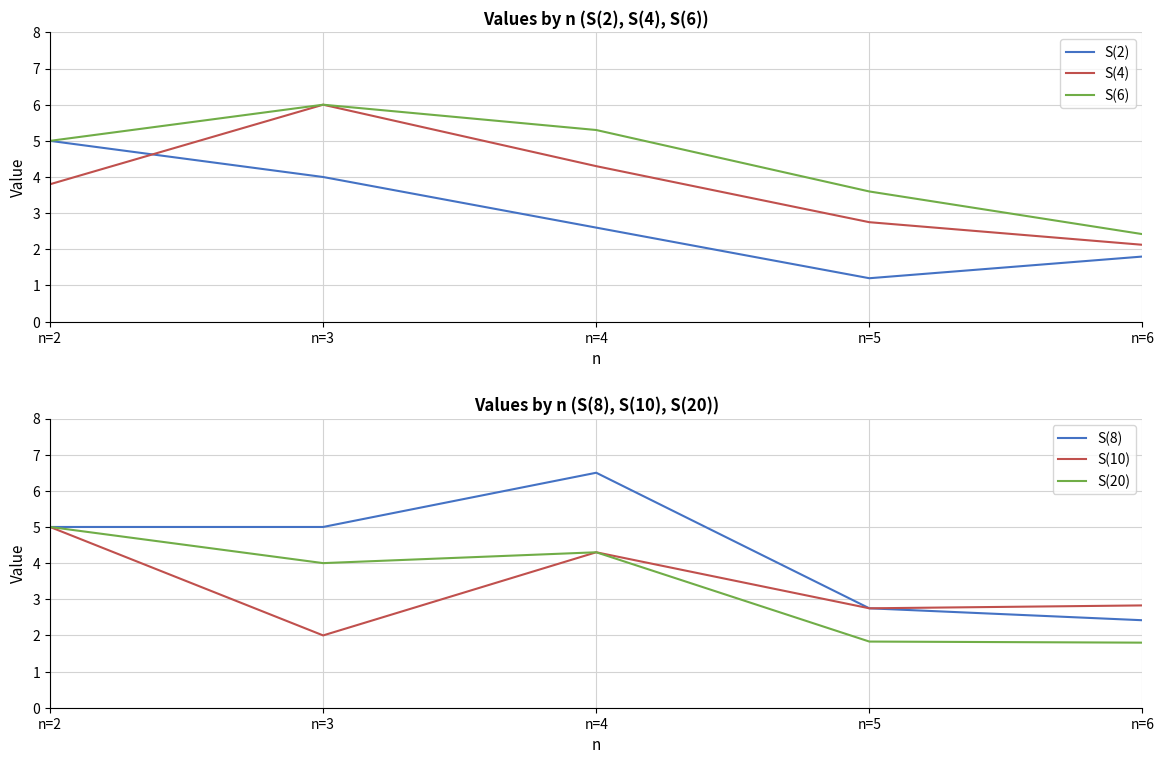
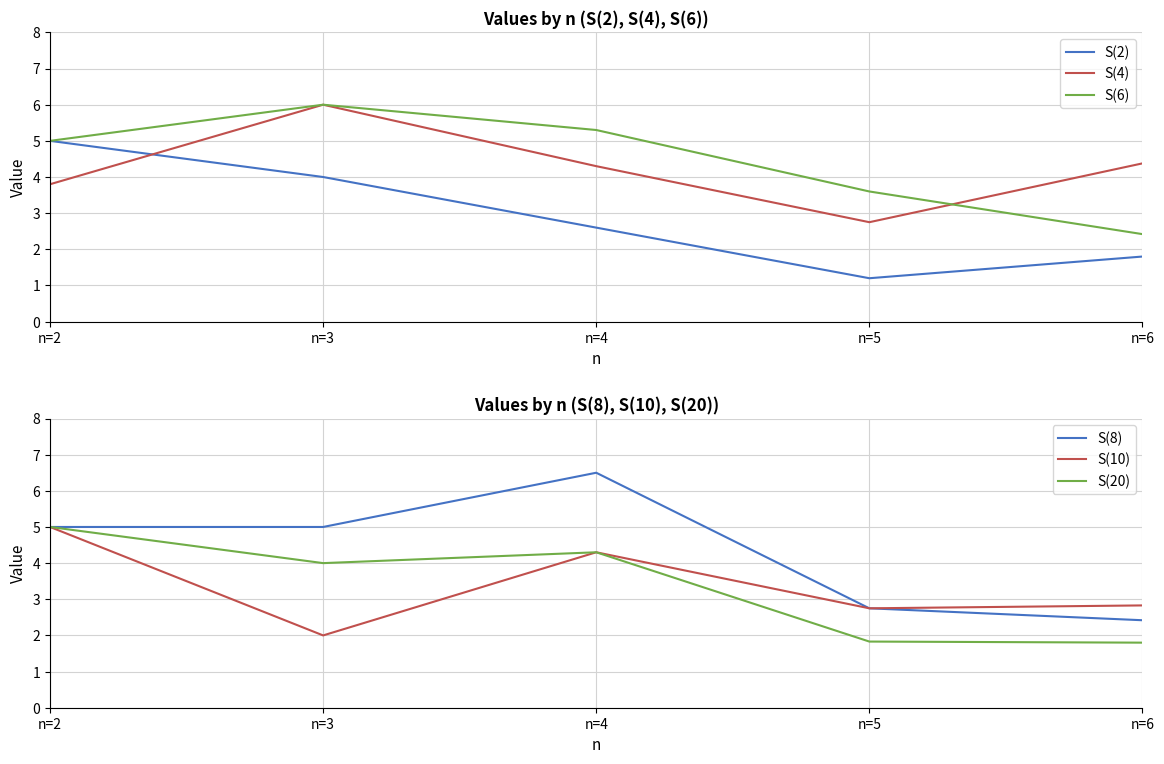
  {
    "Values by n (S(2), S(4), S(6))": {
      "S(2)": {
        "n=3": 4.0,
        "n=4": 2.6,
        "n=5": 1.2,
        "n=6": 1.8
      },
      "S(4)": {
        "n=2": 3.8,
        "n=4": 4.3,
        "n=5": 2.8,
-       "n=6": 2.1
+       "n=6": 4.4
      },
      "S(6)": {
        "n=4": 5.3,
        "n=5": 3.6,
        "n=6": 2.4
      }
    },
    "Values by n (S(8), S(10), S(20))": {
      "S(8)": {
        "n=3": 5.0,
        "n=4": 6.5,
        "n=6": 2.4
      },
      "S(10)": {
        "n=3": 2.0,
        "n=6": 2.8
      },
      "S(20)": {
        "n=3": 4.0,
        "n=5": 1.8,
        "n=6": 1.8
      }
    }
  }
